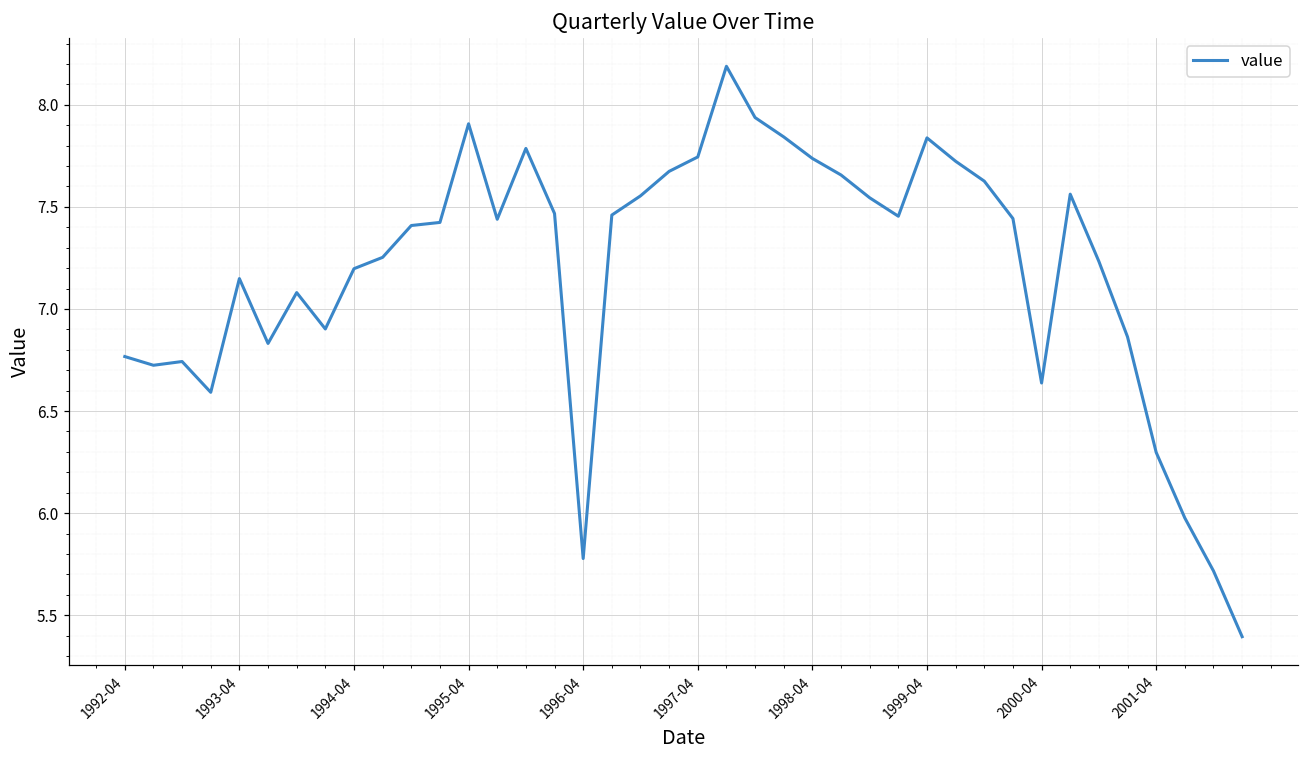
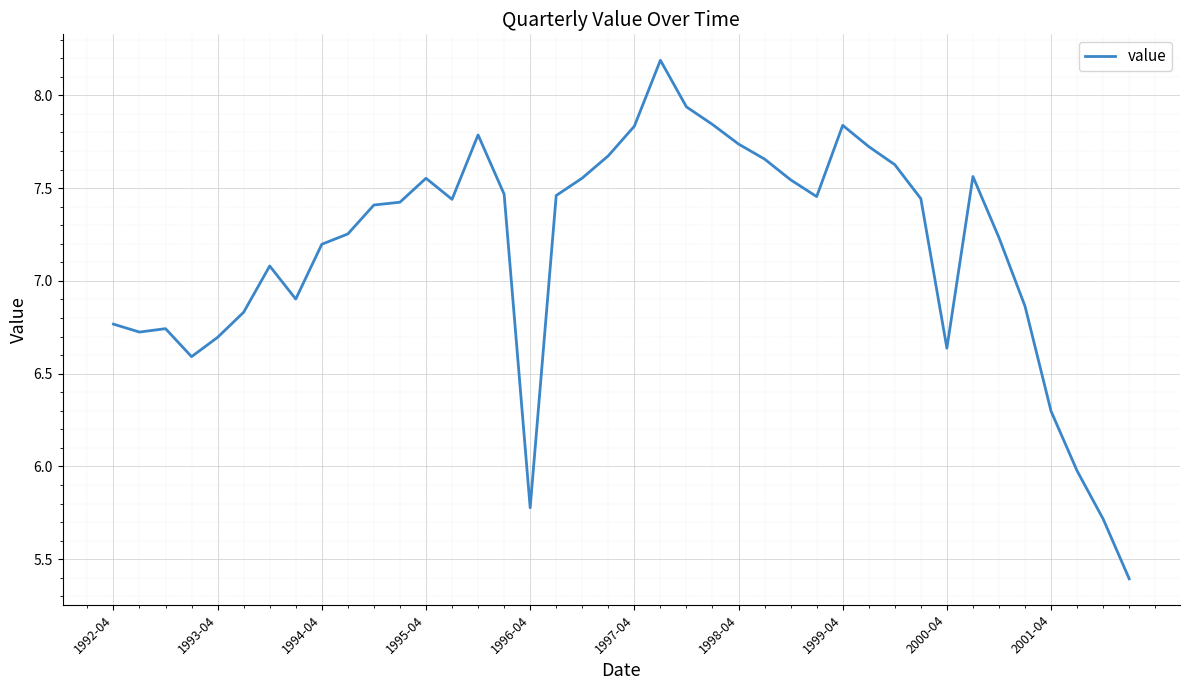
  {
    "1992-04": 6.77,
-   "1993-04": 7.15,
+   "1993-04": 6.70,
    "1994-04": 7.20,
-   "1995-04": 7.91,
+   "1995-04": 7.55,
    "1996-04": 5.78,
-   "1997-04": 7.74,
+   "1997-04": 7.83,
    "1998-04": 7.74,
    "1999-04": 7.84,
    "2000-04": 6.64,
    "2001-04": 6.30
  }
